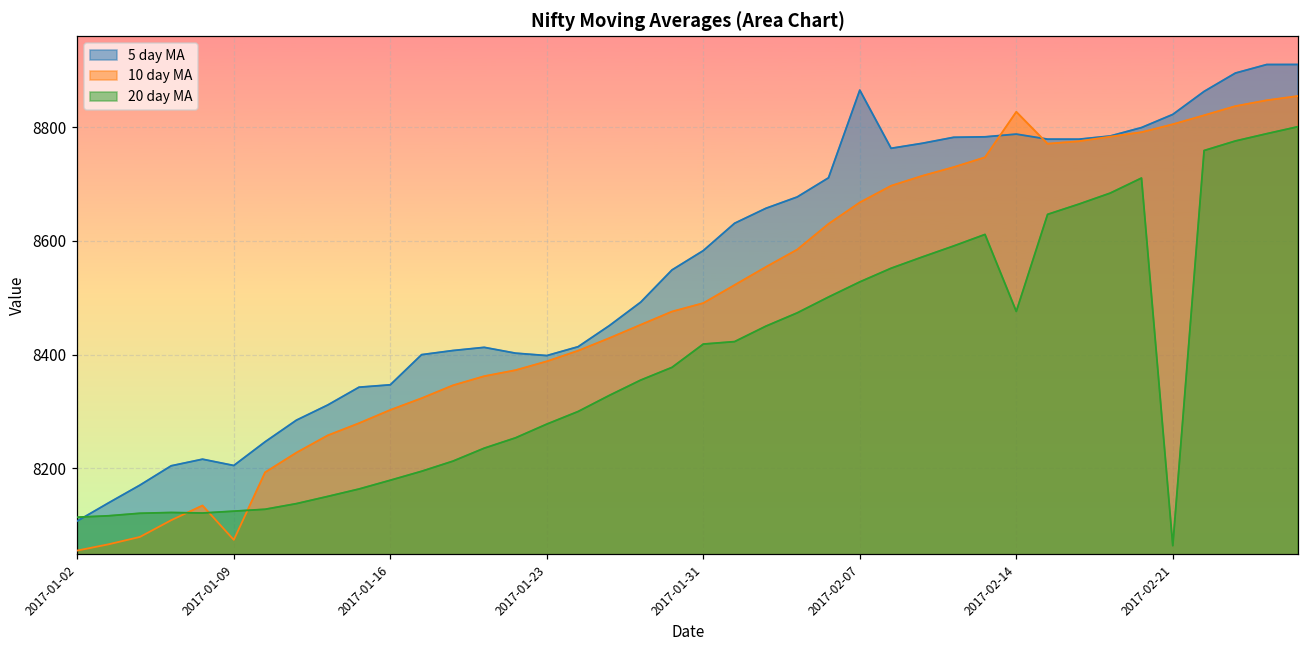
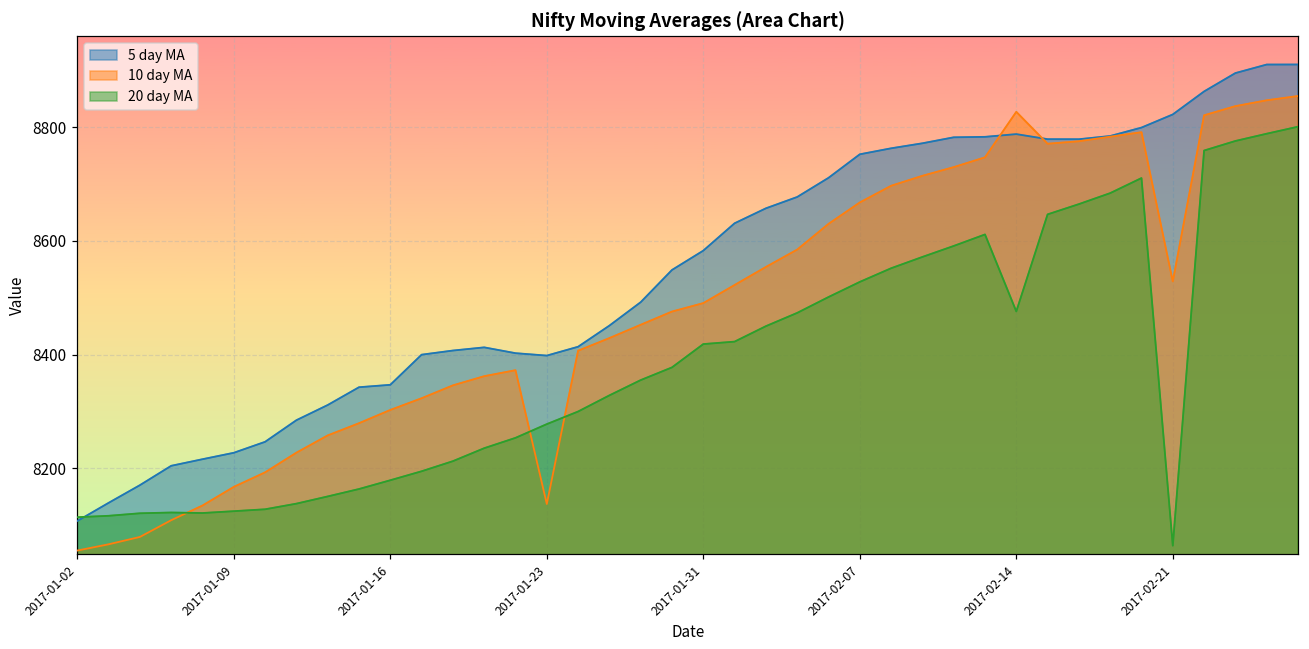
  {
    "5 day MA": {
      "2017-01-02": 8110,
-     "2017-01-09": 8200,
+     "2017-01-09": 8230,
      "2017-01-16": 8350,
      "2017-01-23": 8400,
      "2017-01-31": 8580,
-     "2017-02-07": 8870,
+     "2017-02-07": 8750,
      "2017-02-14": 8790,
      "2017-02-21": 8820
    },
    "10 day MA": {
      "2017-01-02": 8060,
-     "2017-01-09": 8070,
+     "2017-01-09": 8170,
      "2017-01-16": 8300,
-     "2017-01-23": 8390,
+     "2017-01-23": 8140,
      "2017-01-31": 8490,
      "2017-02-07": 8670,
      "2017-02-14": 8830,
-     "2017-02-21": 8800
+     "2017-02-21": 8530
    },
    "20 day MA": {
      "2017-01-02": 8110,
      "2017-01-09": 8120,
      "2017-01-16": 8180,
      "2017-01-23": 8280,
      "2017-01-31": 8420,
      "2017-02-07": 8530,
      "2017-02-14": 8480,
      "2017-02-21": 8060
    }
  }
